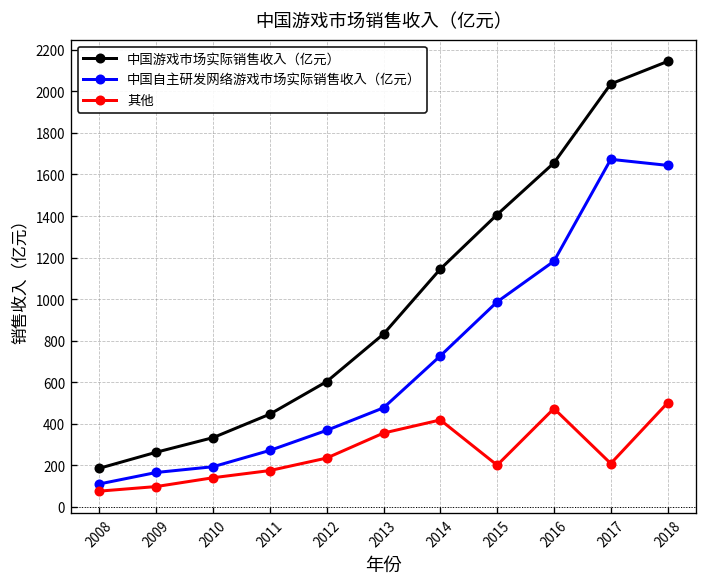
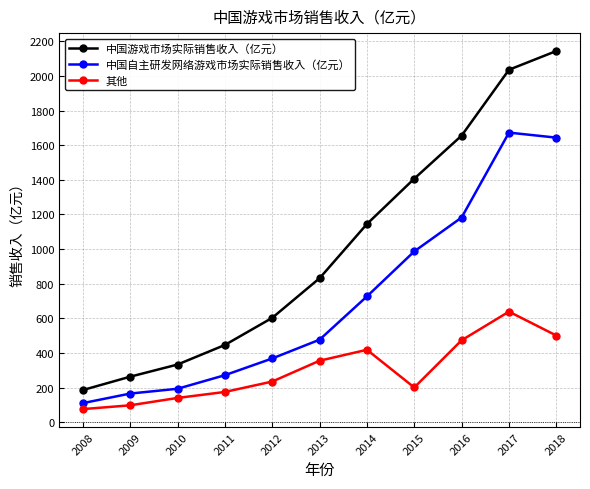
  {
    "中国游戏市场实际销售收入（亿元）": {
      "2008": 190,
      "2009": 260,
      "2010": 330,
      "2011": 450,
      "2012": 600,
      "2013": 830,
      "2014": 1140,
      "2015": 1410,
      "2016": 1660,
      "2017": 2040,
      "2018": 2140
    },
    "中国自主研发网络游戏市场实际销售收入（亿元）": {
      "2008": 110,
      "2009": 170,
      "2010": 190,
      "2011": 270,
      "2012": 370,
      "2013": 480,
      "2014": 730,
      "2015": 990,
      "2016": 1180,
      "2017": 1670,
      "2018": 1640
    },
    "其他": {
      "2008": 80,
      "2009": 100,
      "2010": 140,
      "2011": 170,
      "2012": 230,
      "2013": 360,
      "2014": 420,
      "2015": 200,
      "2016": 470,
-     "2017": 210,
+     "2017": 640,
      "2018": 500
    }
  }
